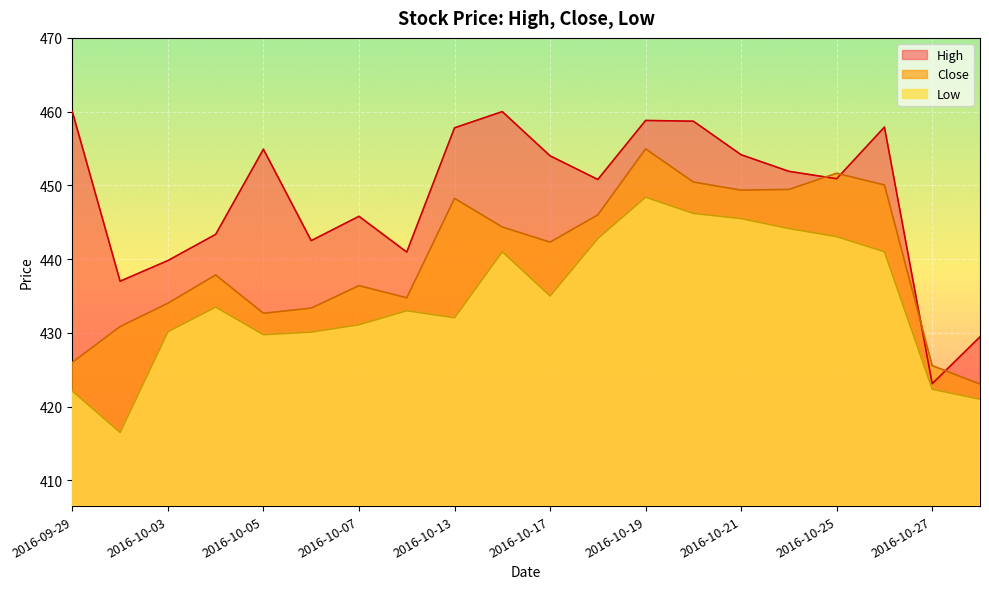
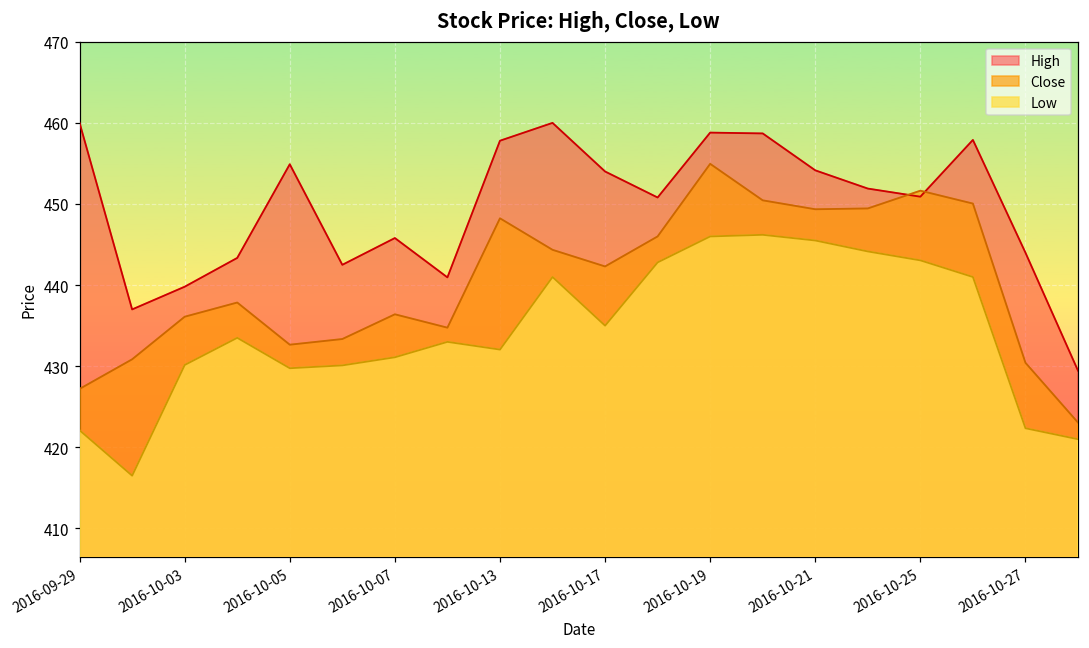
  {
    "High": {
      "2016-09-29": 460,
      "2016-10-03": 440,
      "2016-10-05": 455,
      "2016-10-07": 446,
      "2016-10-13": 458,
      "2016-10-17": 454,
      "2016-10-19": 459,
      "2016-10-21": 454,
      "2016-10-25": 451,
-     "2016-10-27": 423
+     "2016-10-27": 444
    },
    "Close": {
-     "2016-09-29": 426,
-     "2016-10-03": 434,
+     "2016-09-29": 427,
+     "2016-10-03": 436,
      "2016-10-05": 433,
      "2016-10-07": 436,
      "2016-10-13": 448,
      "2016-10-17": 442,
      "2016-10-19": 455,
      "2016-10-21": 449,
      "2016-10-25": 452,
-     "2016-10-27": 426
+     "2016-10-27": 430
    },
    "Low": {
      "2016-09-29": 422,
      "2016-10-03": 430,
      "2016-10-05": 430,
      "2016-10-07": 431,
      "2016-10-13": 432,
      "2016-10-17": 435,
-     "2016-10-19": 448,
+     "2016-10-19": 446,
      "2016-10-21": 446,
      "2016-10-25": 443,
      "2016-10-27": 422
    }
  }
